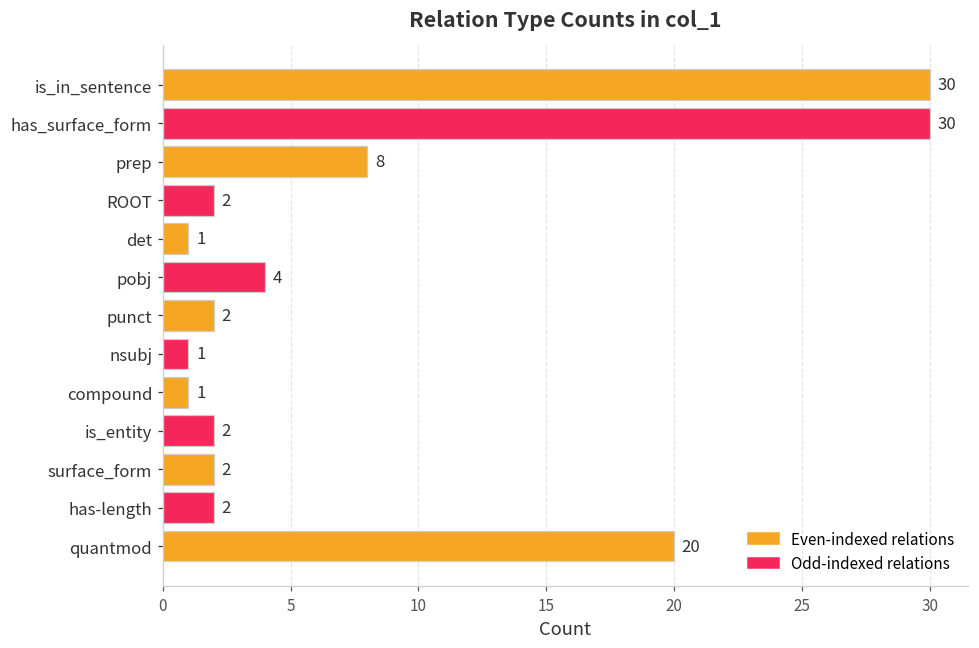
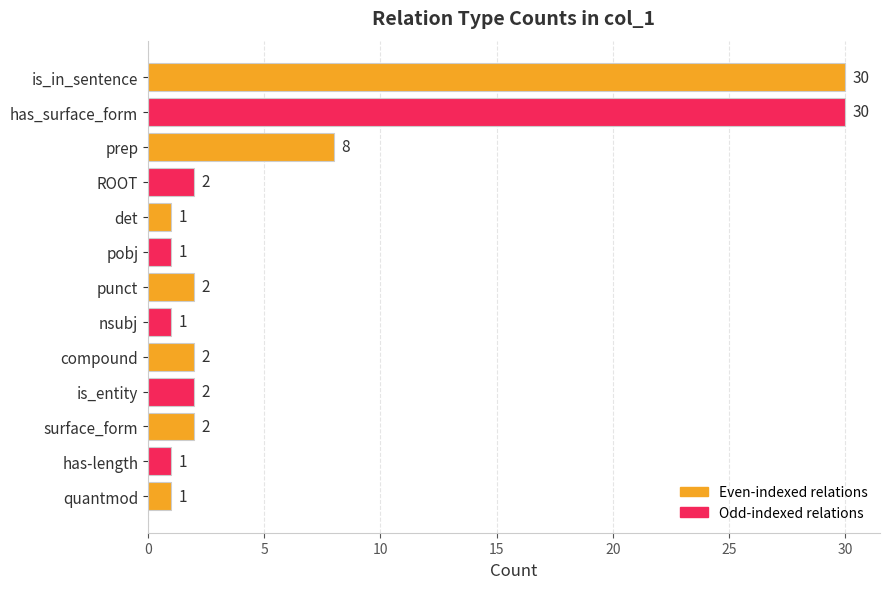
  {
    "is_in_sentence": 30,
    "has_surface_form": 30,
    "prep": 8,
    "ROOT": 2,
    "det": 1,
-   "pobj": 4,
+   "pobj": 1,
    "punct": 2,
    "nsubj": 1,
-   "compound": 1,
+   "compound": 2,
    "is_entity": 2,
    "surface_form": 2,
-   "has-length": 2,
-   "quantmod": 20
+   "has-length": 1,
+   "quantmod": 1
  }
